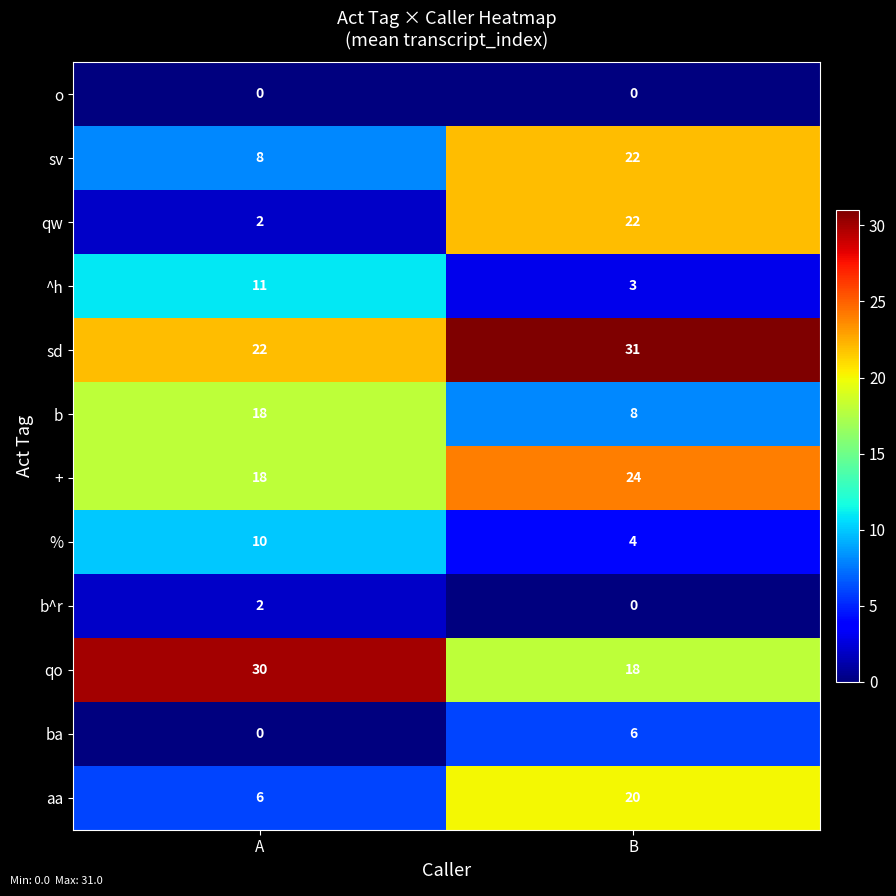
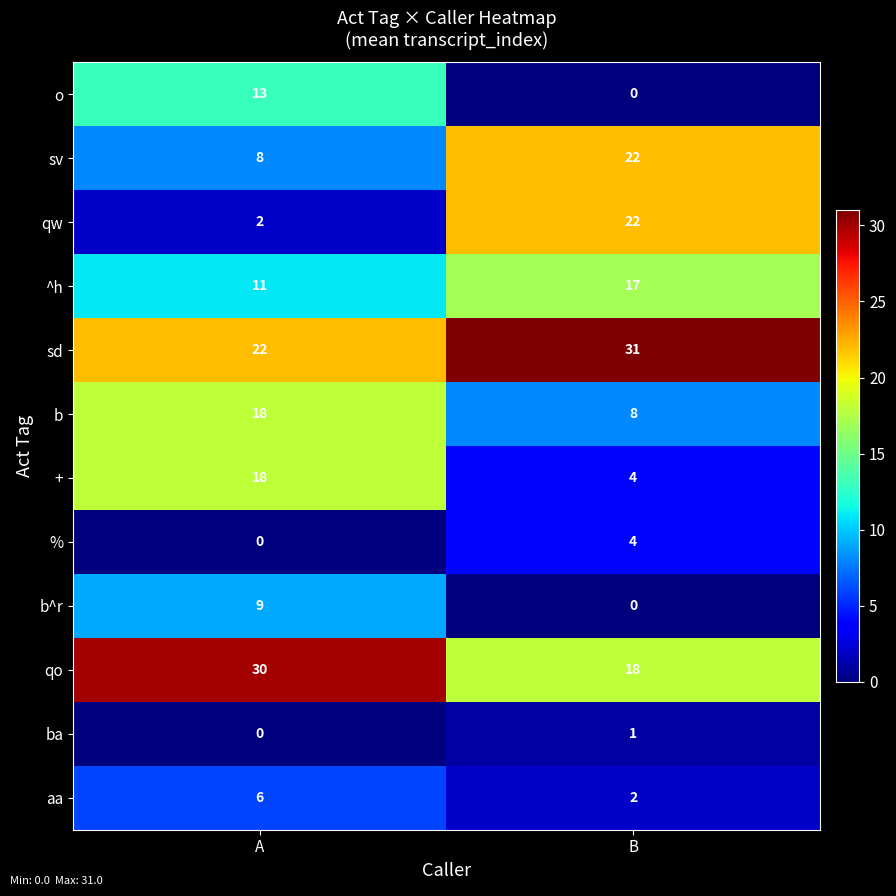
  {
    "o": {
-     "A": 0,
+     "A": 13,
      "B": 0
    },
    "sv": {
      "A": 8,
      "B": 22
    },
    "qw": {
      "A": 2,
      "B": 22
    },
    "^h": {
      "A": 11,
-     "B": 3
+     "B": 17
    },
    "sd": {
      "A": 22,
      "B": 31
    },
    "b": {
      "A": 18,
      "B": 8
    },
    "+": {
      "A": 18,
-     "B": 24
+     "B": 4
    },
    "%": {
-     "A": 10,
+     "A": 0,
      "B": 4
    },
    "b^r": {
-     "A": 2,
+     "A": 9,
      "B": 0
    },
    "qo": {
      "A": 30,
      "B": 18
    },
    "ba": {
      "A": 0,
-     "B": 6
+     "B": 1
    },
    "aa": {
      "A": 6,
-     "B": 20
+     "B": 2
    }
  }
